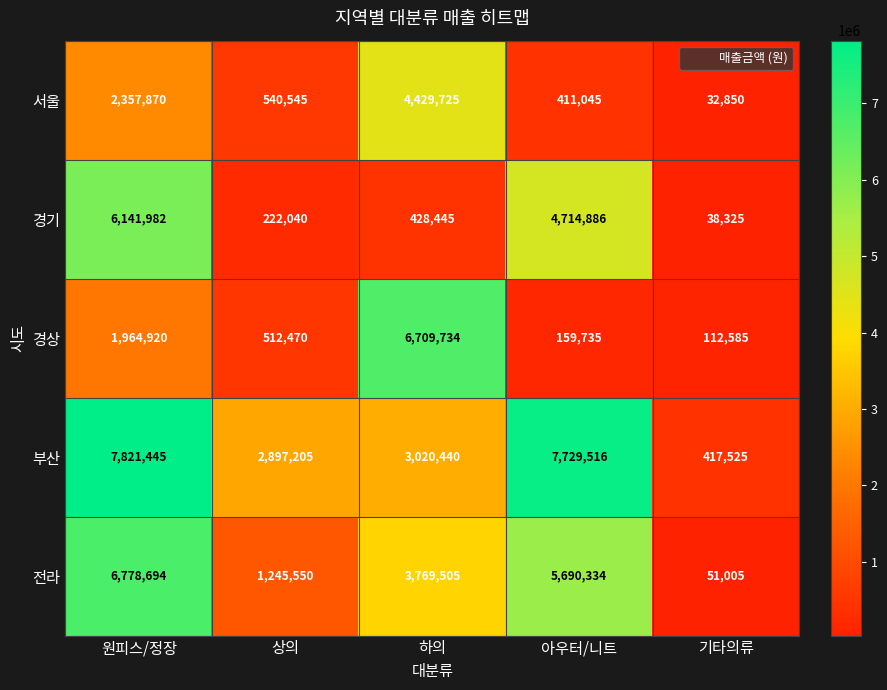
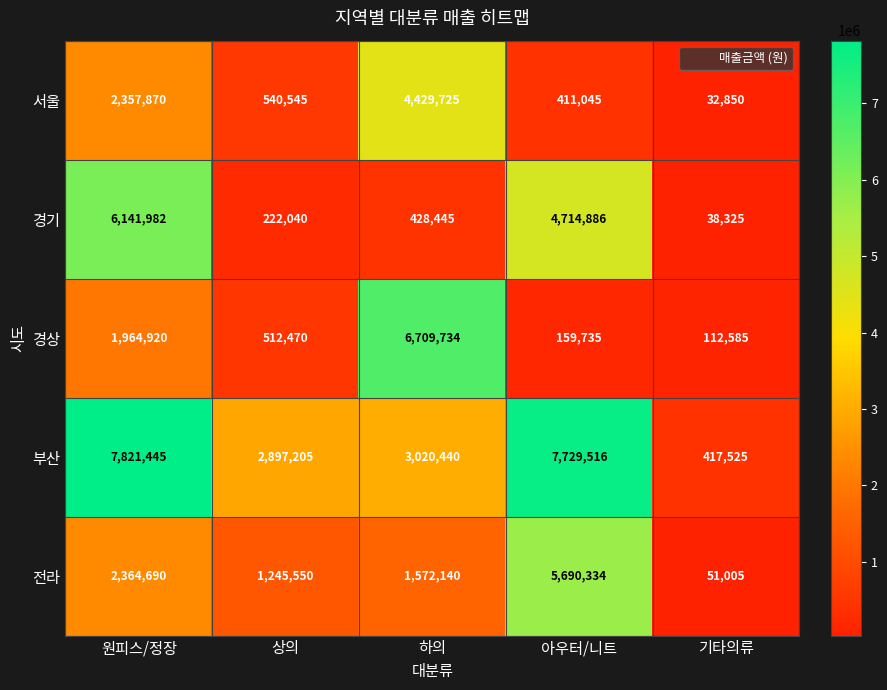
  {
    "서울": {
      "원피스/정장": "2,357,870",
      "상의": "540,545",
      "하의": "4,429,725",
      "아우터/니트": "411,045",
      "기타의류": "32,850"
    },
    "경기": {
      "원피스/정장": "6,141,982",
      "상의": "222,040",
      "하의": "428,445",
      "아우터/니트": "4,714,886",
      "기타의류": "38,325"
    },
    "경상": {
      "원피스/정장": "1,964,920",
      "상의": "512,470",
      "하의": "6,709,734",
      "아우터/니트": "159,735",
      "기타의류": "112,585"
    },
    "부산": {
      "원피스/정장": "7,821,445",
      "상의": "2,897,205",
      "하의": "3,020,440",
      "아우터/니트": "7,729,516",
      "기타의류": "417,525"
    },
    "전라": {
-     "원피스/정장": "6,778,694",
+     "원피스/정장": "2,364,690",
      "상의": "1,245,550",
-     "하의": "3,769,505",
+     "하의": "1,572,140",
      "아우터/니트": "5,690,334",
      "기타의류": "51,005"
    }
  }
